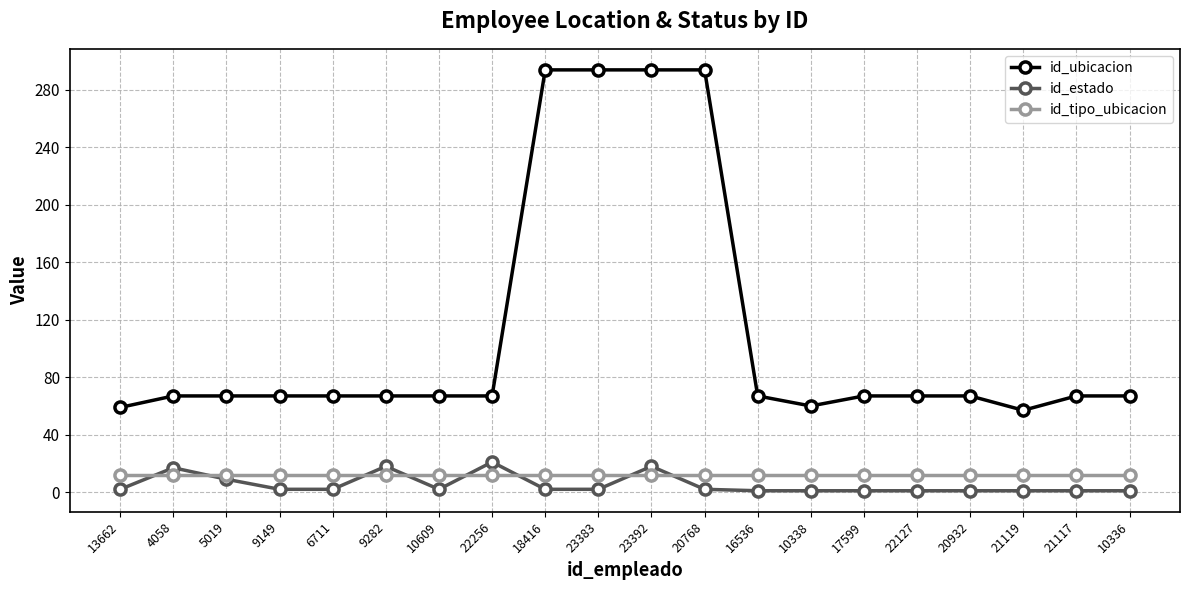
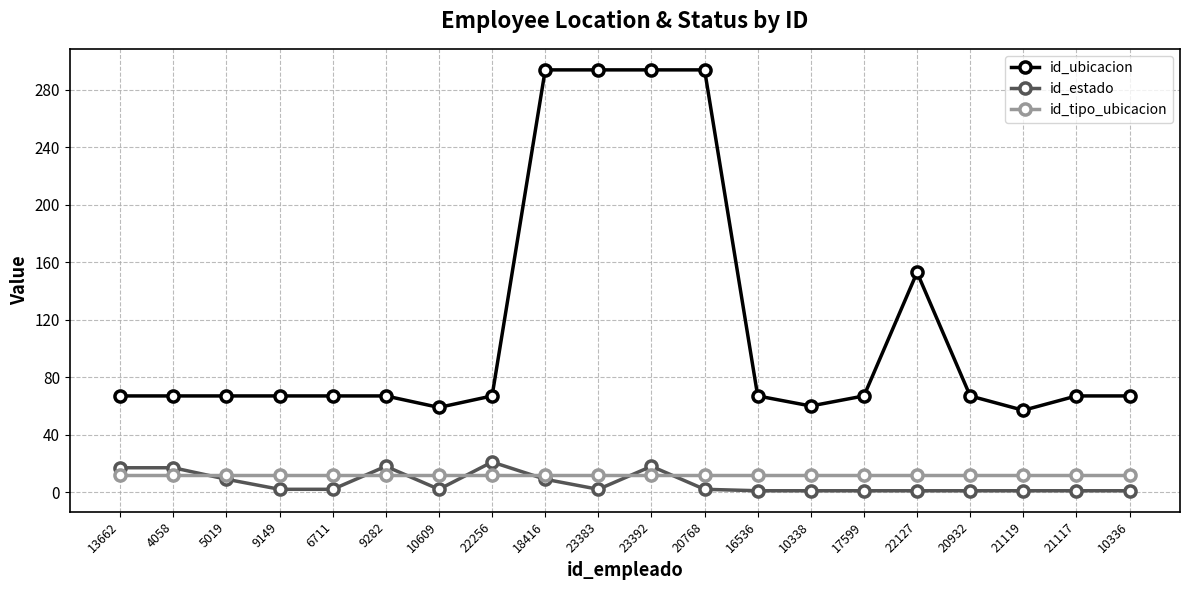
  {
    "id_ubicacion": {
-     "13662": 59,
+     "13662": 67,
      "4058": 67,
      "5019": 67,
      "9149": 67,
      "6711": 67,
      "9282": 67,
-     "10609": 67,
+     "10609": 59,
      "22256": 67,
      "18416": 294,
      "23383": 294,
      "23392": 294,
      "20768": 294,
      "16536": 67,
      "10338": 60,
      "17599": 67,
-     "22127": 67,
+     "22127": 153,
      "20932": 67,
      "21119": 57,
      "21117": 67,
      "10336": 67
    },
    "id_estado": {
-     "13662": 2,
+     "13662": 17,
      "4058": 17,
      "5019": 9,
      "9149": 2,
      "6711": 2,
      "9282": 18,
      "10609": 2,
      "22256": 21,
-     "18416": 2,
+     "18416": 9,
      "23383": 2,
      "23392": 18,
      "20768": 2,
      "16536": 1,
      "10338": 1,
      "17599": 1,
      "22127": 1,
      "20932": 1,
      "21119": 1,
      "21117": 1,
      "10336": 1
    },
    "id_tipo_ubicacion": {
      "13662": 12,
      "4058": 12,
      "5019": 12,
      "9149": 12,
      "6711": 12,
      "9282": 12,
      "10609": 12,
      "22256": 12,
      "18416": 12,
      "23383": 12,
      "23392": 12,
      "20768": 12,
      "16536": 12,
      "10338": 12,
      "17599": 12,
      "22127": 12,
      "20932": 12,
      "21119": 12,
      "21117": 12,
      "10336": 12
    }
  }
